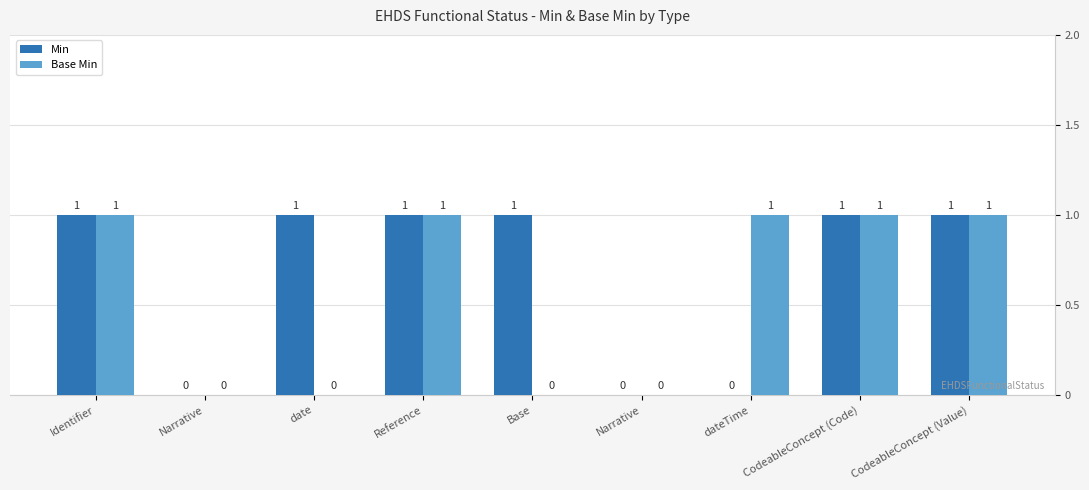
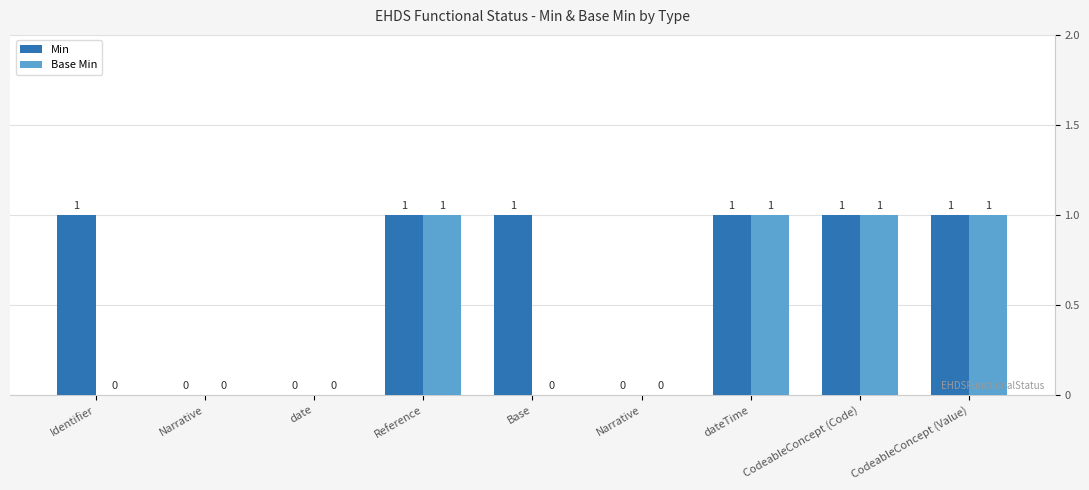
  {
    "Min": {
      "Identifier": 1,
-     "date": 1,
+     "date": 0,
      "Reference": 1,
      "Base": 1,
-     "dateTime": 0,
+     "dateTime": 1,
      "CodeableConcept (Code)": 1,
      "CodeableConcept (Value)": 1
    },
    "Base Min": {
-     "Identifier": 1,
+     "Identifier": 0,
      "date": 0,
      "Reference": 1,
      "Base": 0,
      "dateTime": 1,
      "CodeableConcept (Code)": 1,
      "CodeableConcept (Value)": 1
    }
  }
